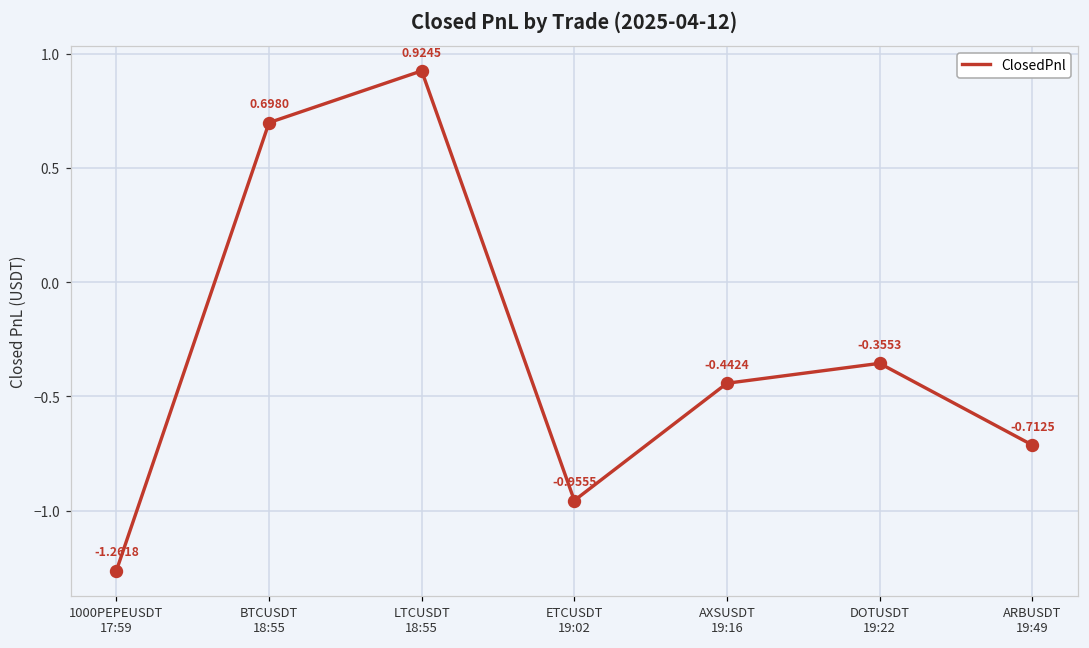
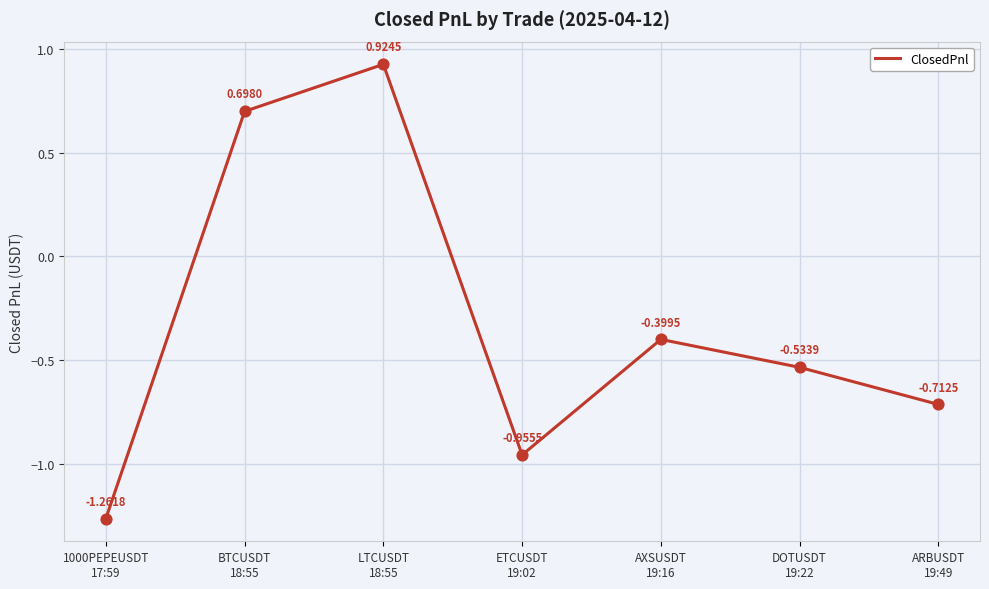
  {
    "1000PEPEUSDT 17:59": -1.2618,
    "BTCUSDT 18:55": 0.6980,
    "LTCUSDT 18:55": 0.9245,
    "ETCUSDT 19:02": -0.9555,
-   "AXSUSDT 19:16": -0.4424,
-   "DOTUSDT 19:22": -0.3553,
+   "AXSUSDT 19:16": -0.3995,
+   "DOTUSDT 19:22": -0.5339,
    "ARBUSDT 19:49": -0.7125
  }
